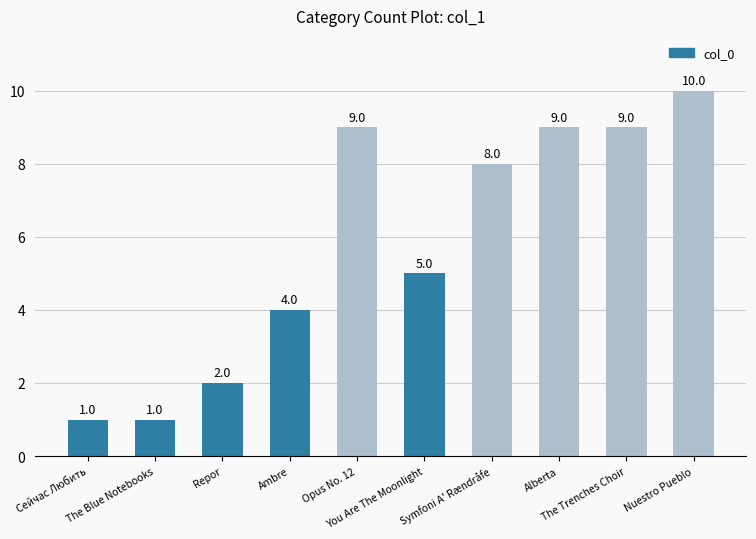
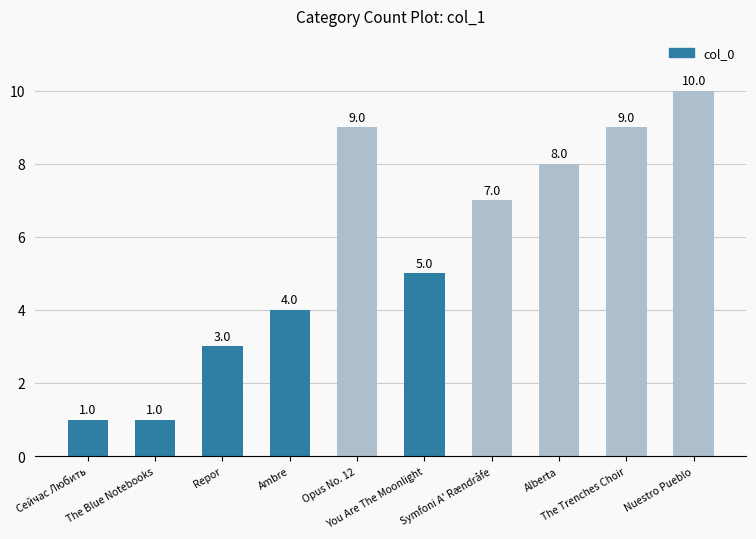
  {
    "Сейчас Любить": 1.0,
    "The Blue Notebooks": 1.0,
-   "Repor": 2.0,
+   "Repor": 3.0,
    "Ambre": 4.0,
    "Opus No. 12": 9.0,
    "You Are The Moonlight": 5.0,
-   "Symfoni A' Rændråfe": 8.0,
-   "Alberta": 9.0,
+   "Symfoni A' Rændråfe": 7.0,
+   "Alberta": 8.0,
    "The Trenches Choir": 9.0,
    "Nuestro Pueblo": 10.0
  }
